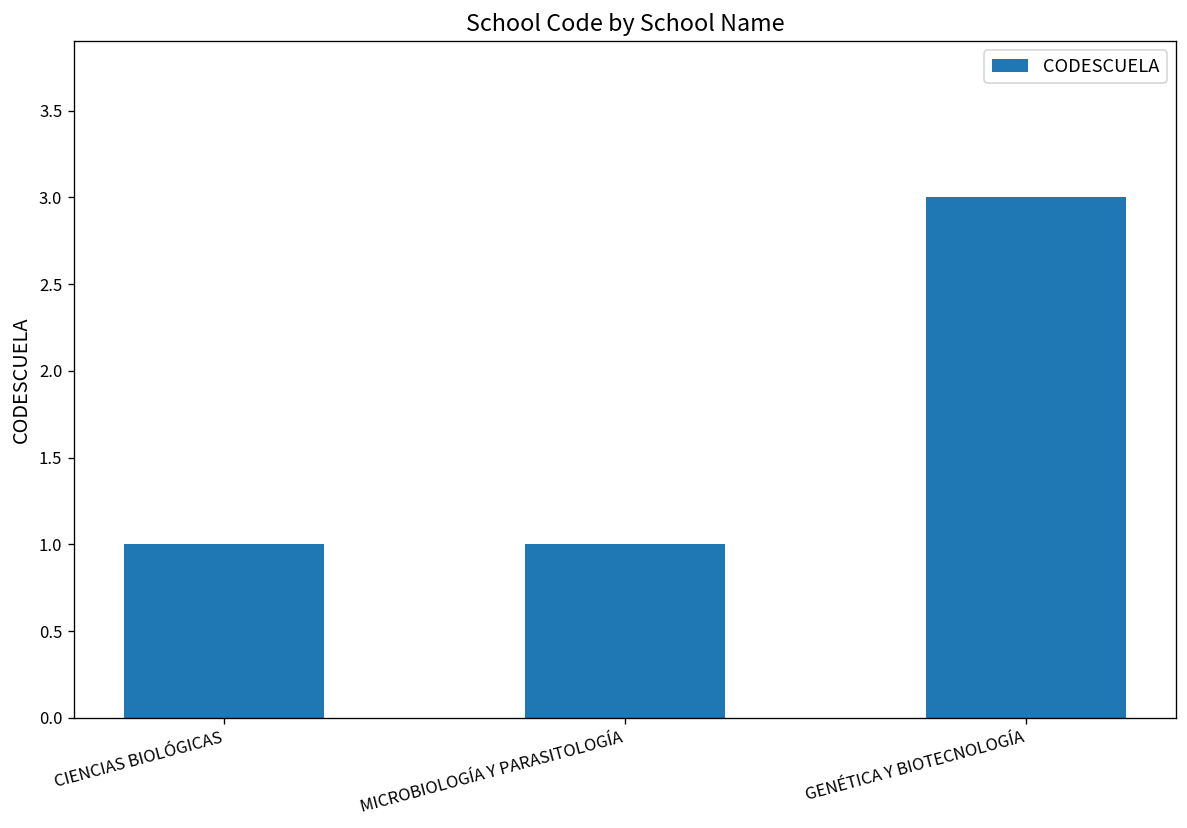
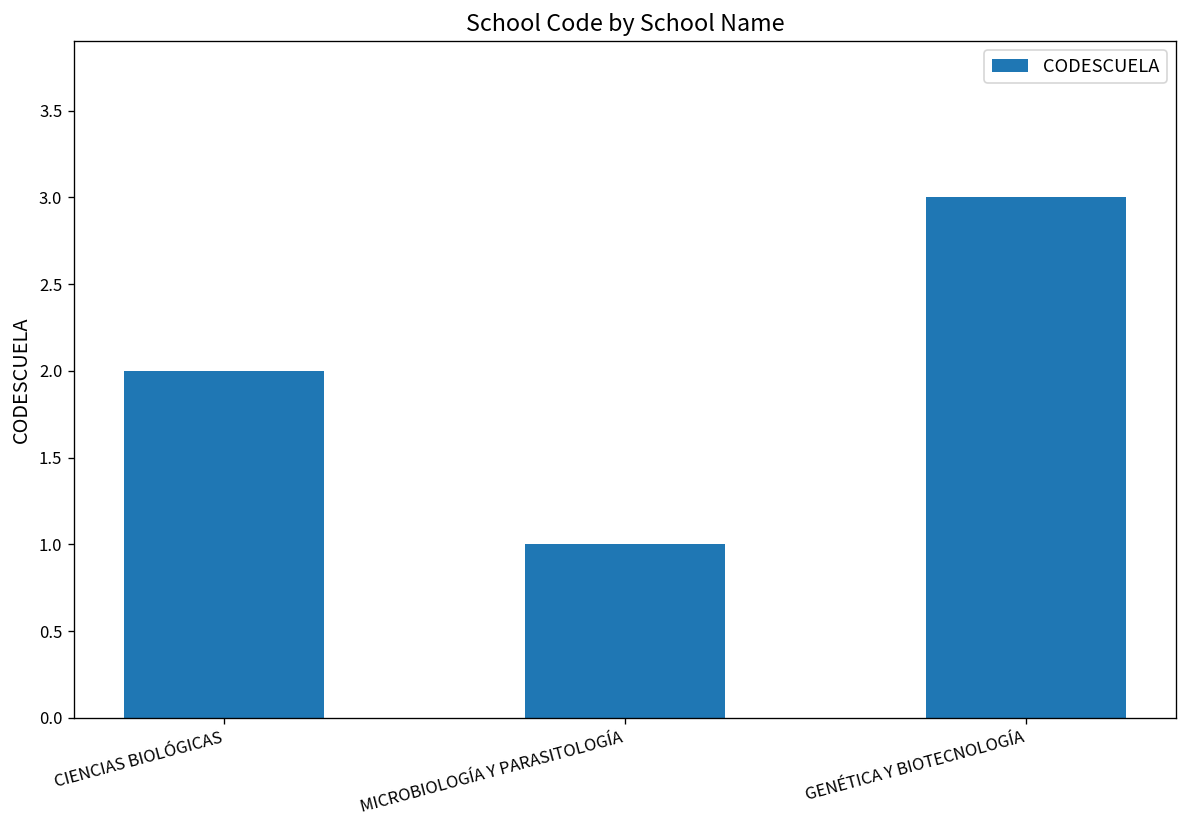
  {
-   "CIENCIAS BIOLÓGICAS": 1,
+   "CIENCIAS BIOLÓGICAS": 2,
    "MICROBIOLOGÍA Y PARASITOLOGÍA": 1,
    "GENÉTICA Y BIOTECNOLOGÍA": 3
  }
